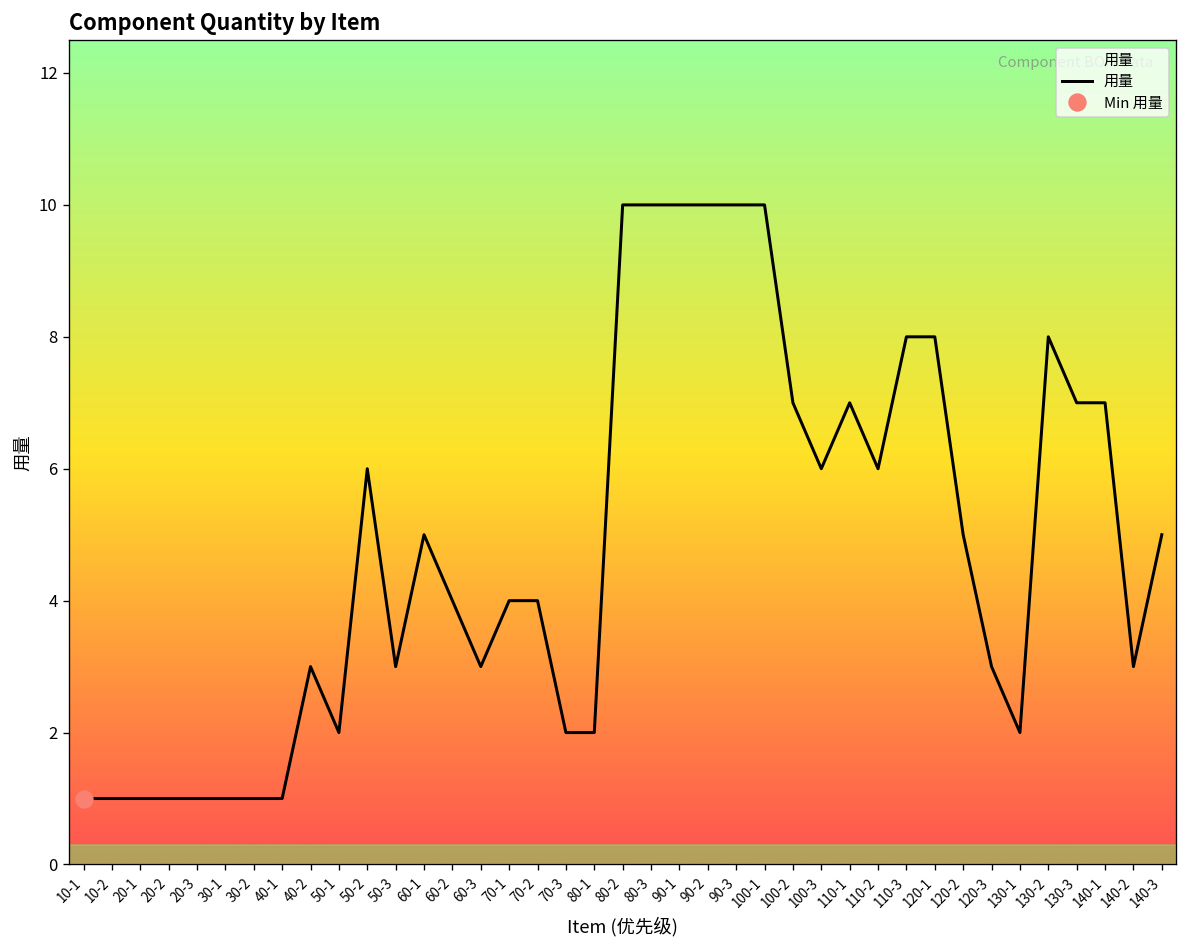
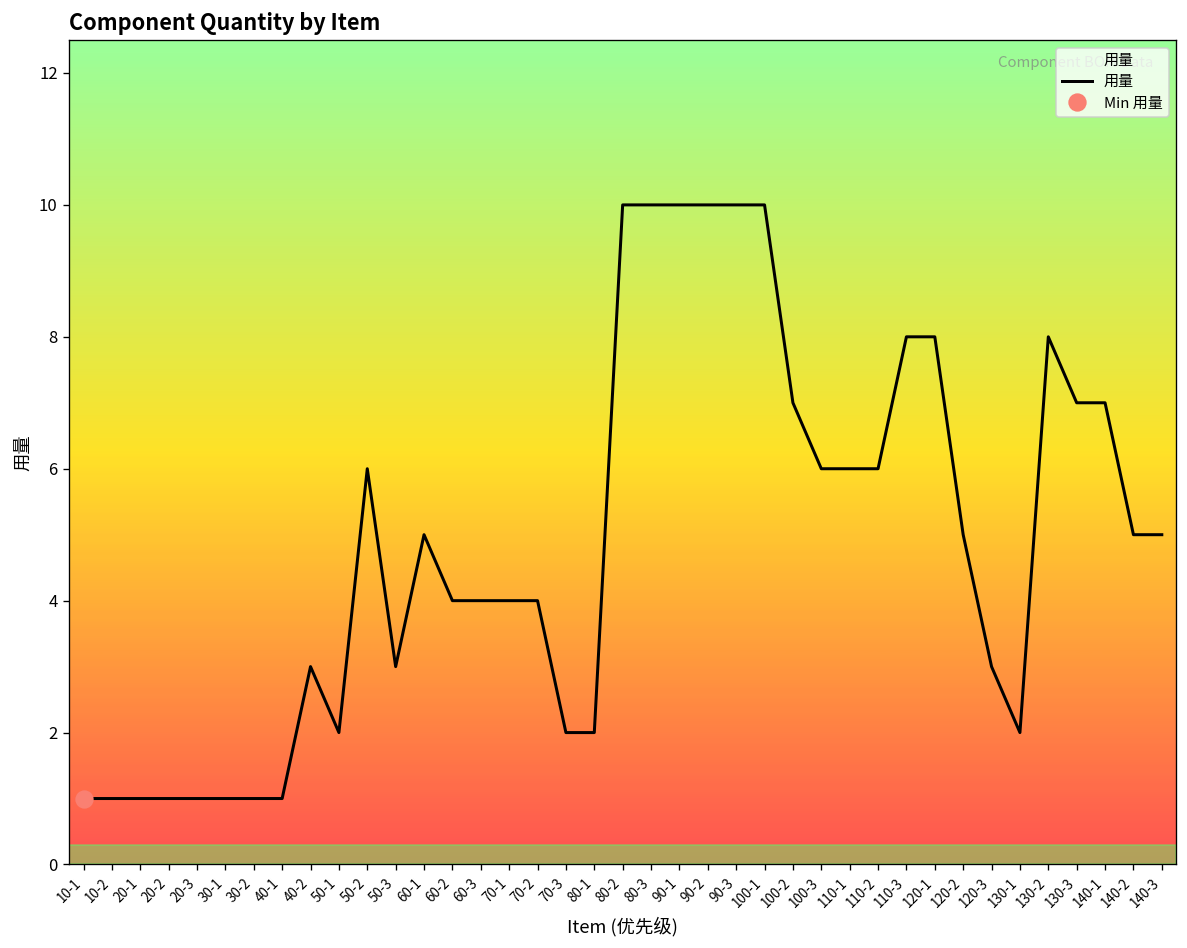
  {
    "用量": {
      "10-2": 1,
      "20-1": 1,
      "20-2": 1,
      "20-3": 1,
      "30-1": 1,
      "30-2": 1,
      "40-1": 1,
      "40-2": 3,
      "50-1": 2,
      "50-2": 6,
      "50-3": 3,
      "60-1": 5,
      "60-2": 4,
-     "60-3": 3,
+     "60-3": 4,
      "70-1": 4,
      "70-2": 4,
      "70-3": 2,
      "80-1": 2,
      "80-2": 10,
      "80-3": 10,
      "90-1": 10,
      "90-2": 10,
      "90-3": 10,
      "100-1": 10,
      "100-2": 7,
      "100-3": 6,
-     "110-1": 7,
+     "110-1": 6,
      "110-2": 6,
      "110-3": 8,
      "120-1": 8,
      "120-2": 5,
      "120-3": 3,
      "130-1": 2,
      "130-2": 8,
      "130-3": 7,
      "140-1": 7,
-     "140-2": 3,
+     "140-2": 5,
      "140-3": 5
    }
  }
